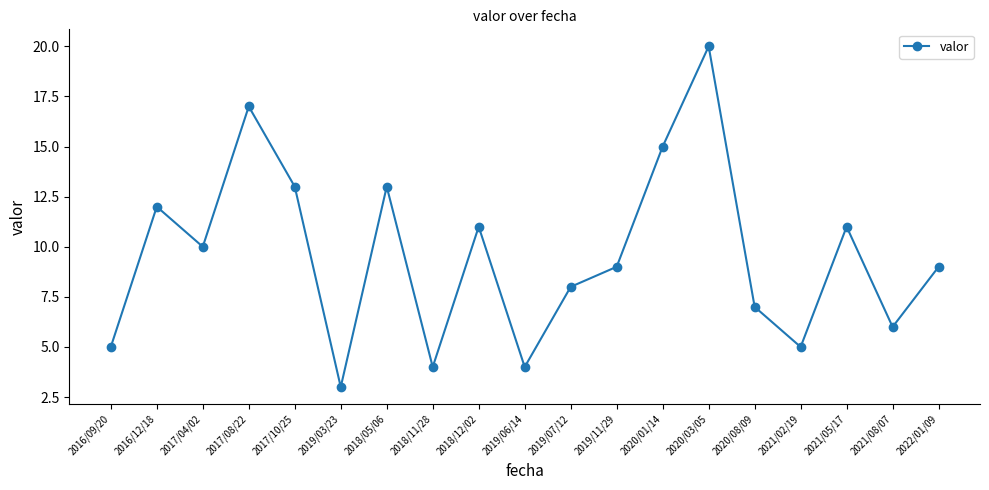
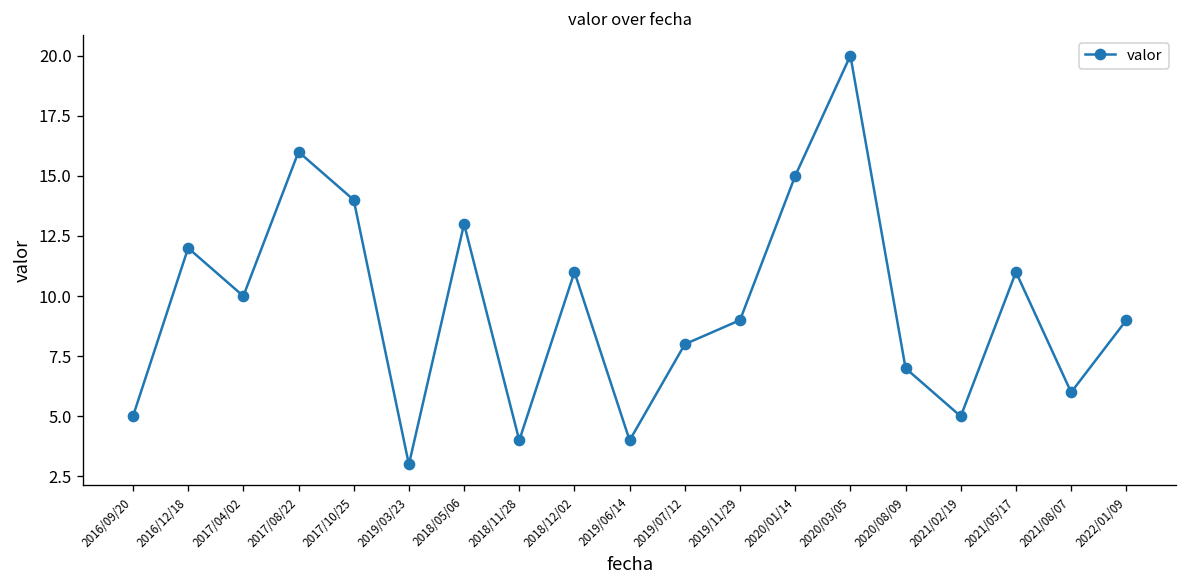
  {
    "2016/09/20": 5,
    "2016/12/18": 12,
    "2017/04/02": 10,
-   "2017/08/22": 17,
-   "2017/10/25": 13,
+   "2017/08/22": 16,
+   "2017/10/25": 14,
    "2019/03/23": 3,
    "2018/05/06": 13,
    "2018/11/28": 4,
    "2018/12/02": 11,
    "2019/06/14": 4,
    "2019/07/12": 8,
    "2019/11/29": 9,
    "2020/01/14": 15,
    "2020/03/05": 20,
    "2020/08/09": 7,
    "2021/02/19": 5,
    "2021/05/17": 11,
    "2021/08/07": 6,
    "2022/01/09": 9
  }
